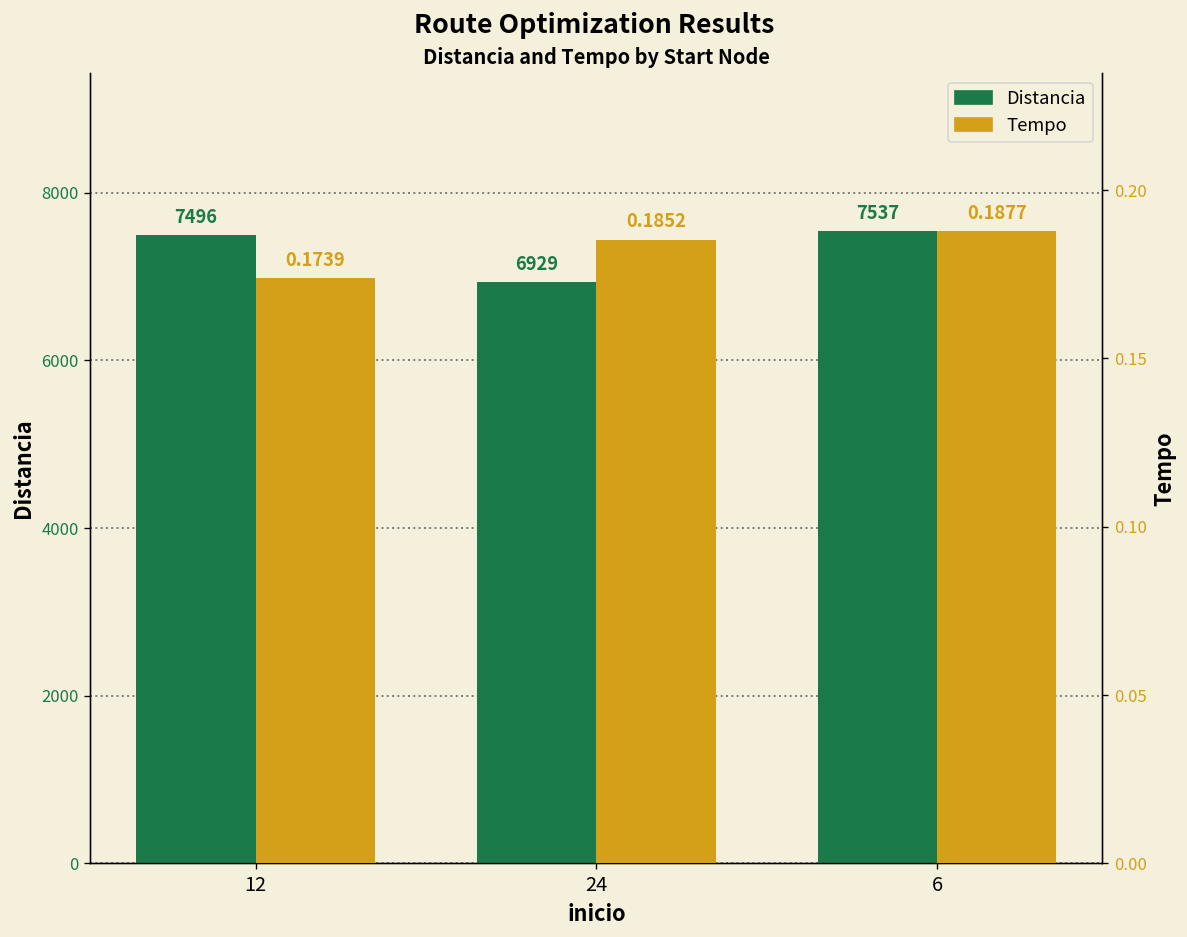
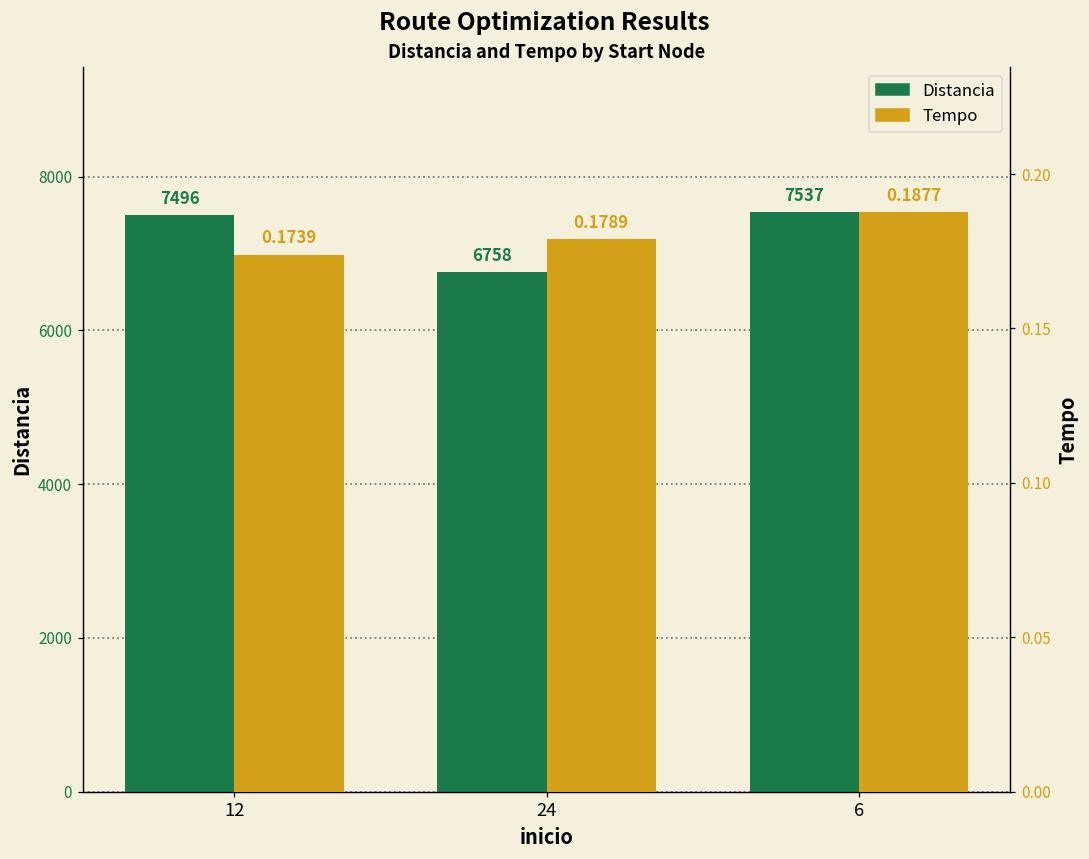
  {
    "Distancia": {
      "12": 7496,
-     "24": 6929,
+     "24": 6758,
      "6": 7537
    },
    "Tempo": {
      "12": 0.1739,
-     "24": 0.1852,
+     "24": 0.1789,
      "6": 0.1877
    }
  }
